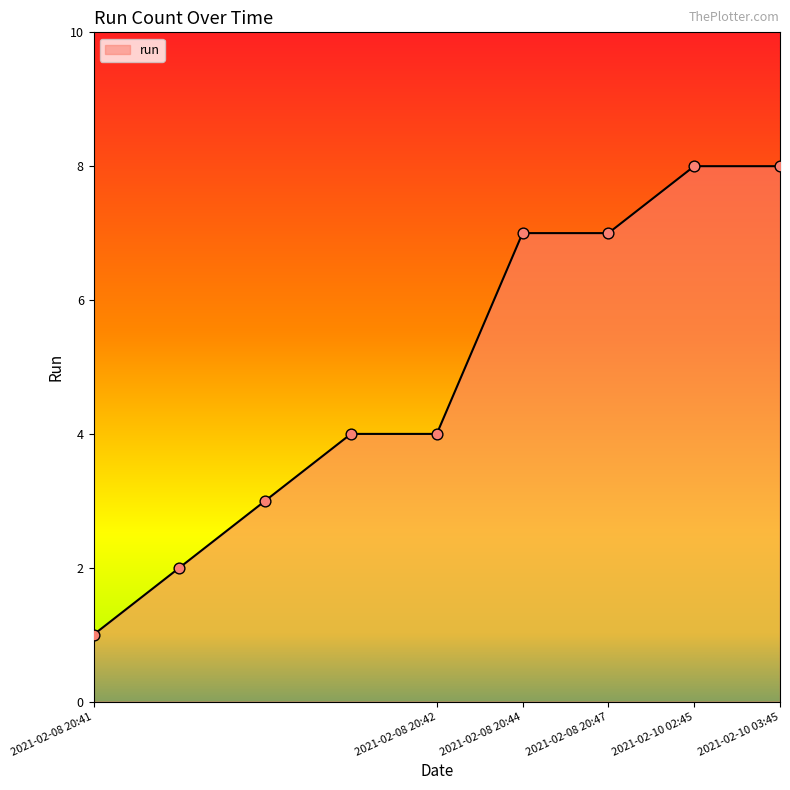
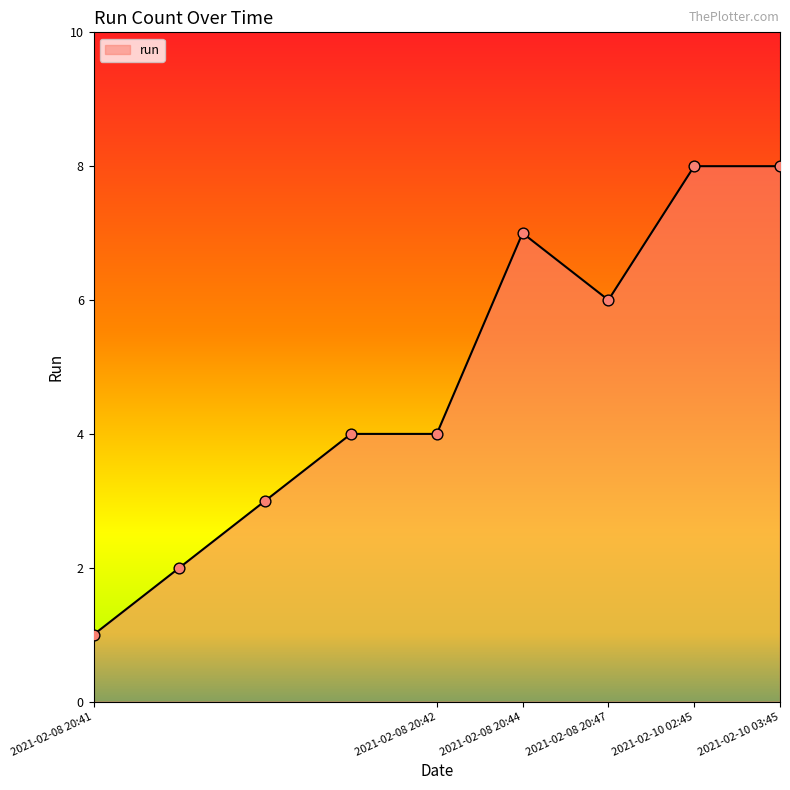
  {
    "2021-02-08 20:41": 1,
    "2021-02-08 20:42": 4,
    "2021-02-08 20:44": 7,
-   "2021-02-08 20:47": 7,
+   "2021-02-08 20:47": 6,
    "2021-02-10 02:45": 8,
    "2021-02-10 03:45": 8
  }
